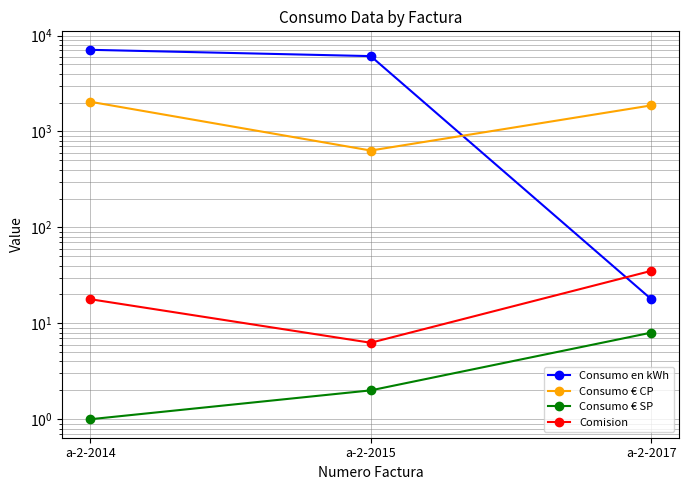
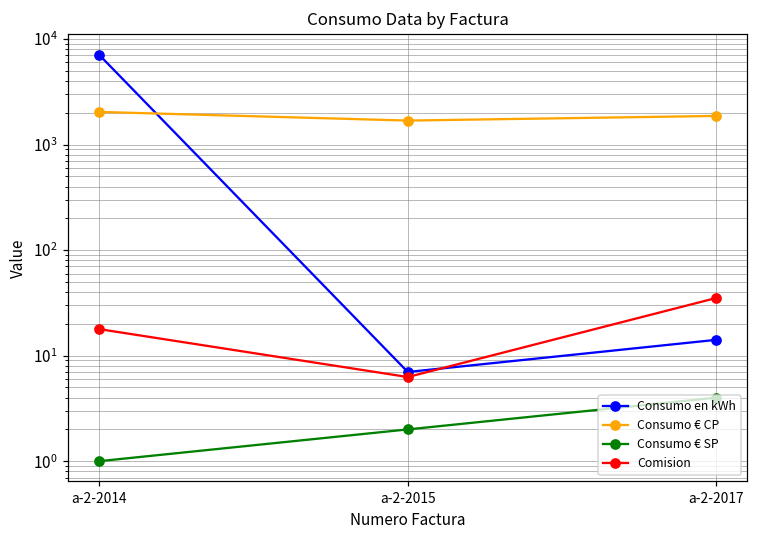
  {
    "Consumo en kWh": {
      "a-2-2014": 7000,
-     "a-2-2015": 6000,
-     "a-2-2017": 18
+     "a-2-2015": 7,
+     "a-2-2017": 14
    },
    "Consumo € CP": {
      "a-2-2014": 2000,
-     "a-2-2015": 600,
+     "a-2-2015": 1700,
      "a-2-2017": 1900
    },
    "Consumo € SP": {
      "a-2-2014": 1,
      "a-2-2015": 2,
-     "a-2-2017": 8
+     "a-2-2017": 4
    },
    "Comision": {
      "a-2-2014": 18,
      "a-2-2015": 6,
      "a-2-2017": 35
    }
  }
